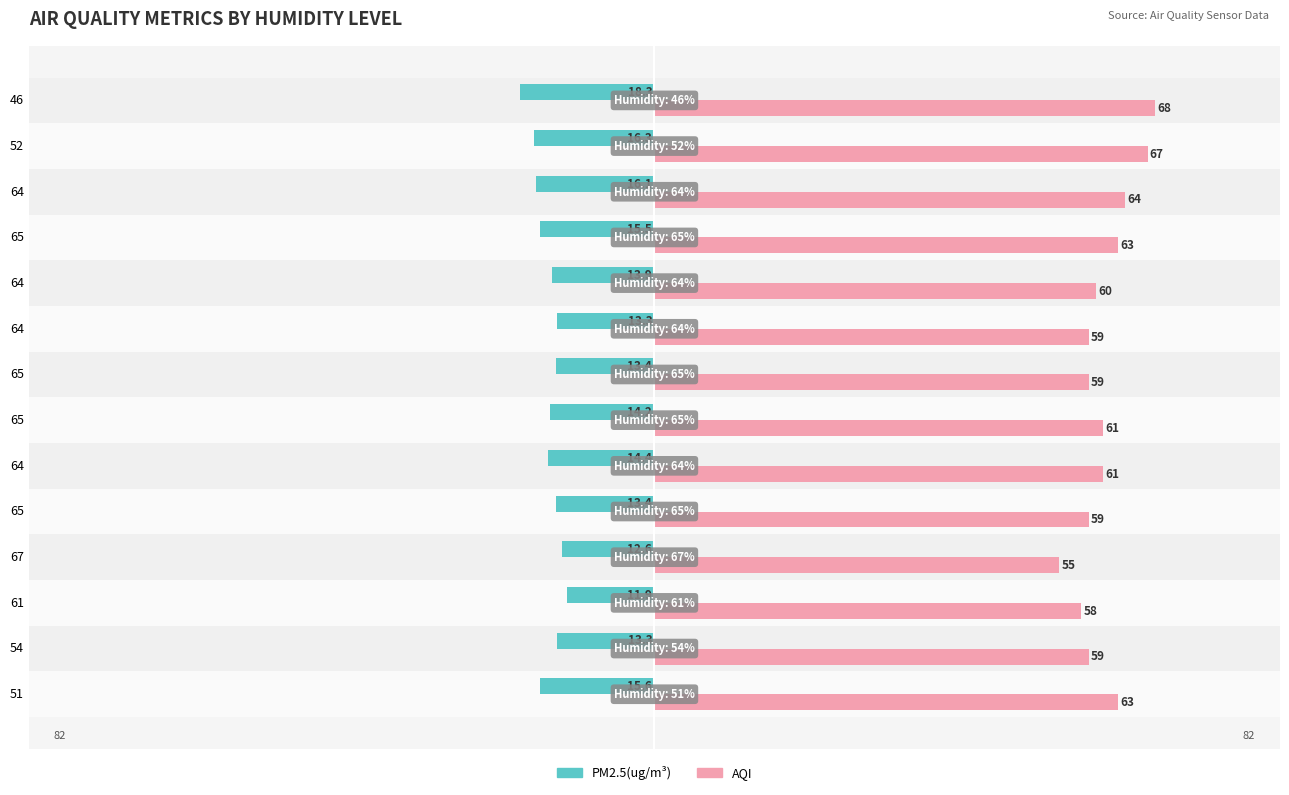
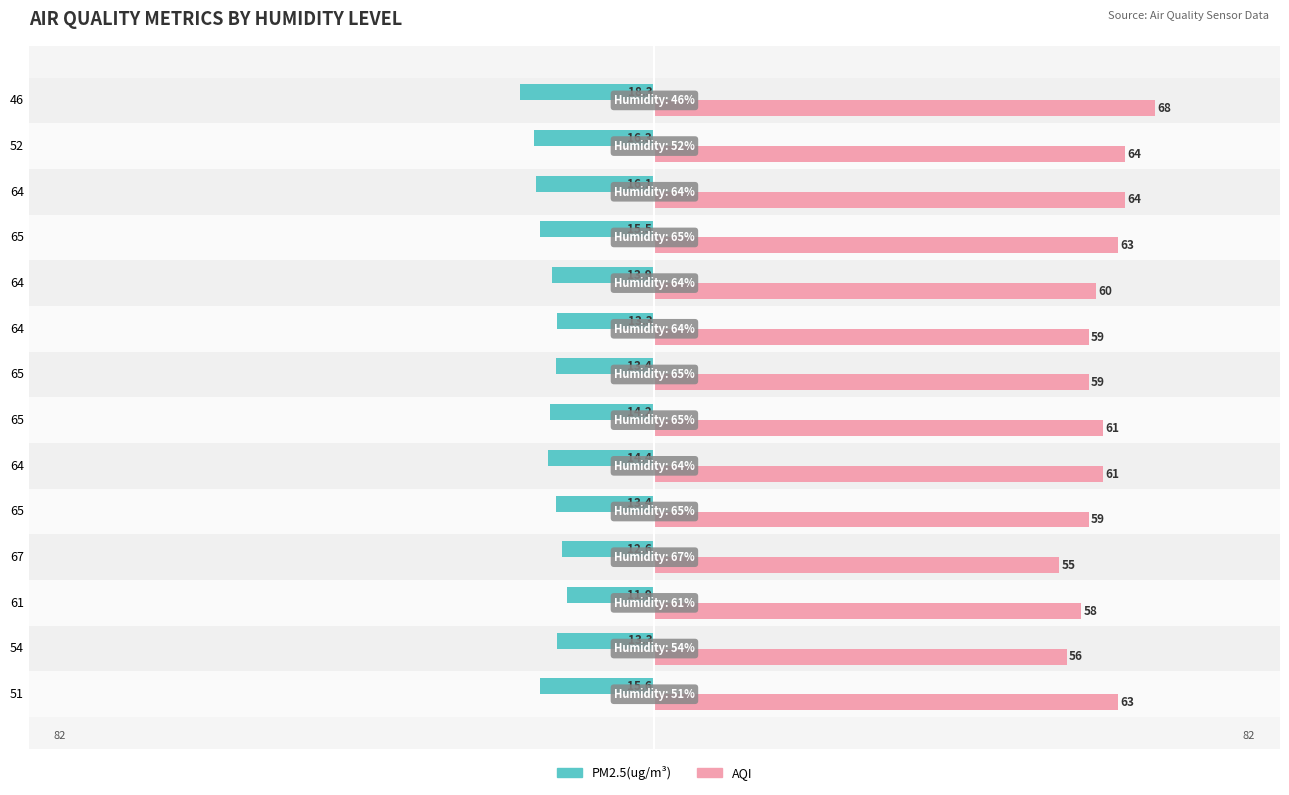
  {
    "AQI": {
      "46": 68,
-     "52": 67,
+     "52": 64,
      "67": 55,
      "61": 58,
-     "54": 59,
+     "54": 56,
      "51": 63
    }
  }
